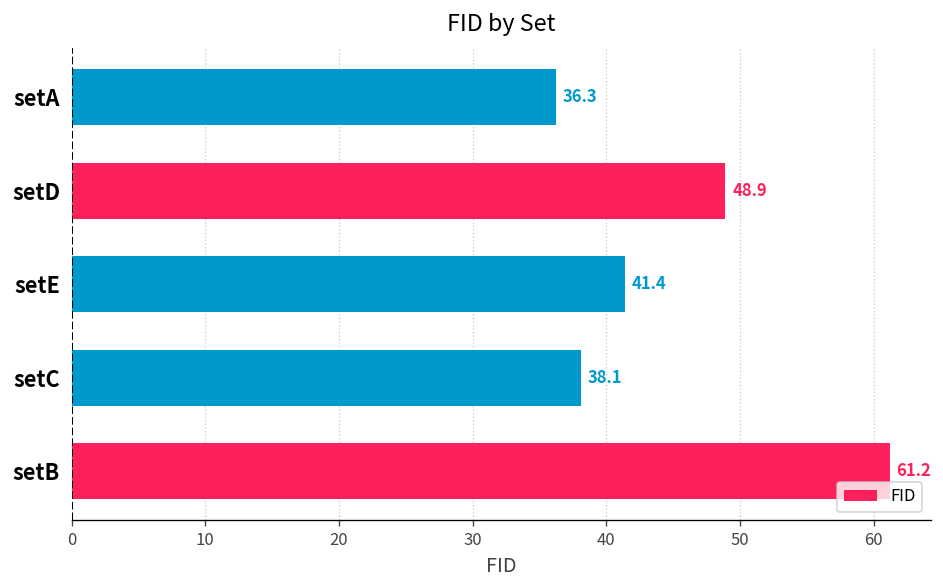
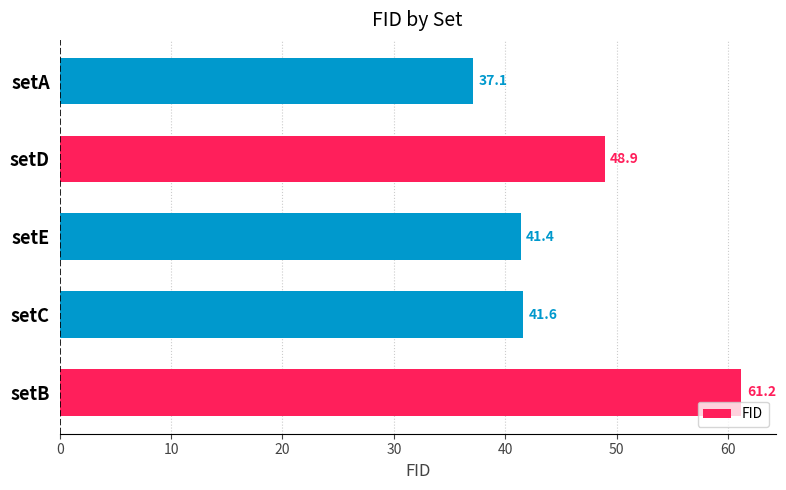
  {
-   "setA": 36.3,
+   "setA": 37.1,
    "setD": 48.9,
    "setE": 41.4,
-   "setC": 38.1,
+   "setC": 41.6,
    "setB": 61.2
  }
